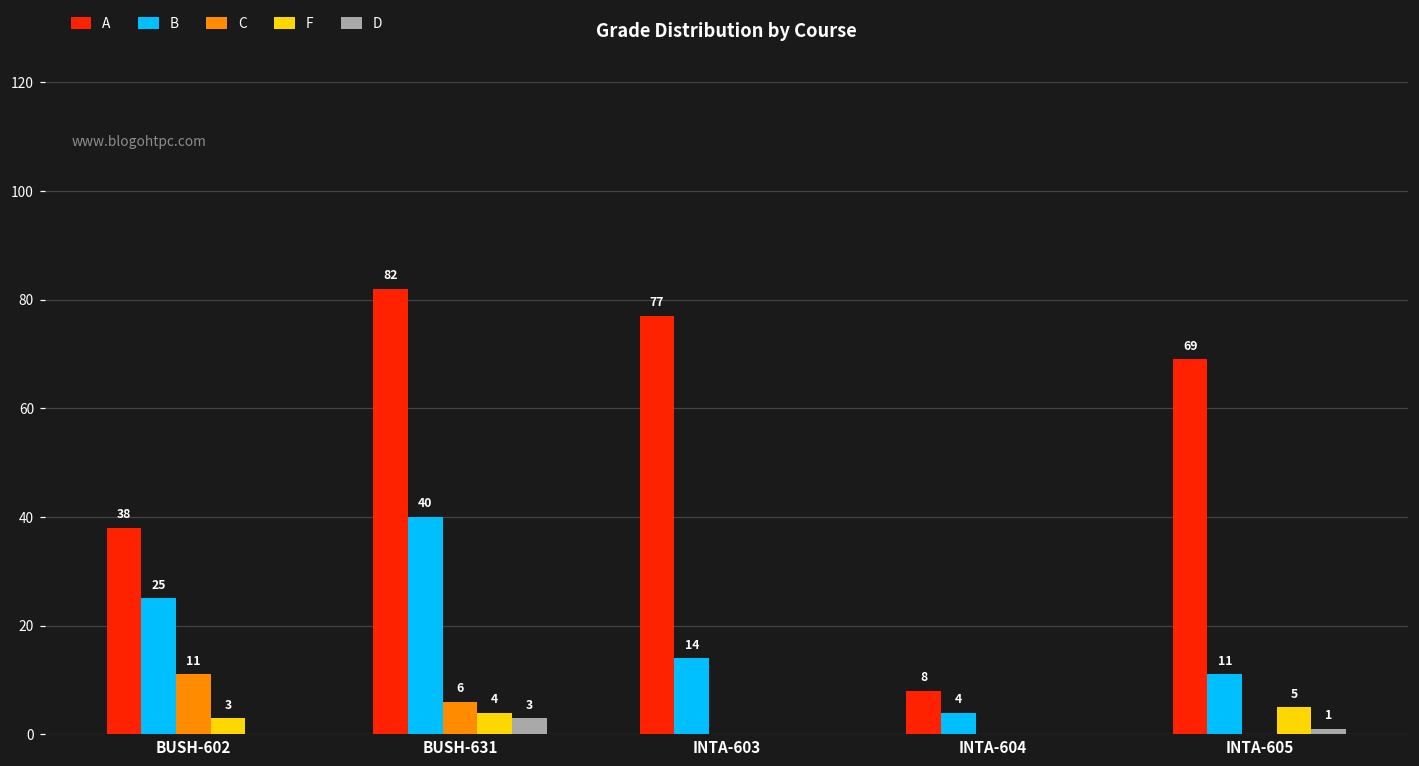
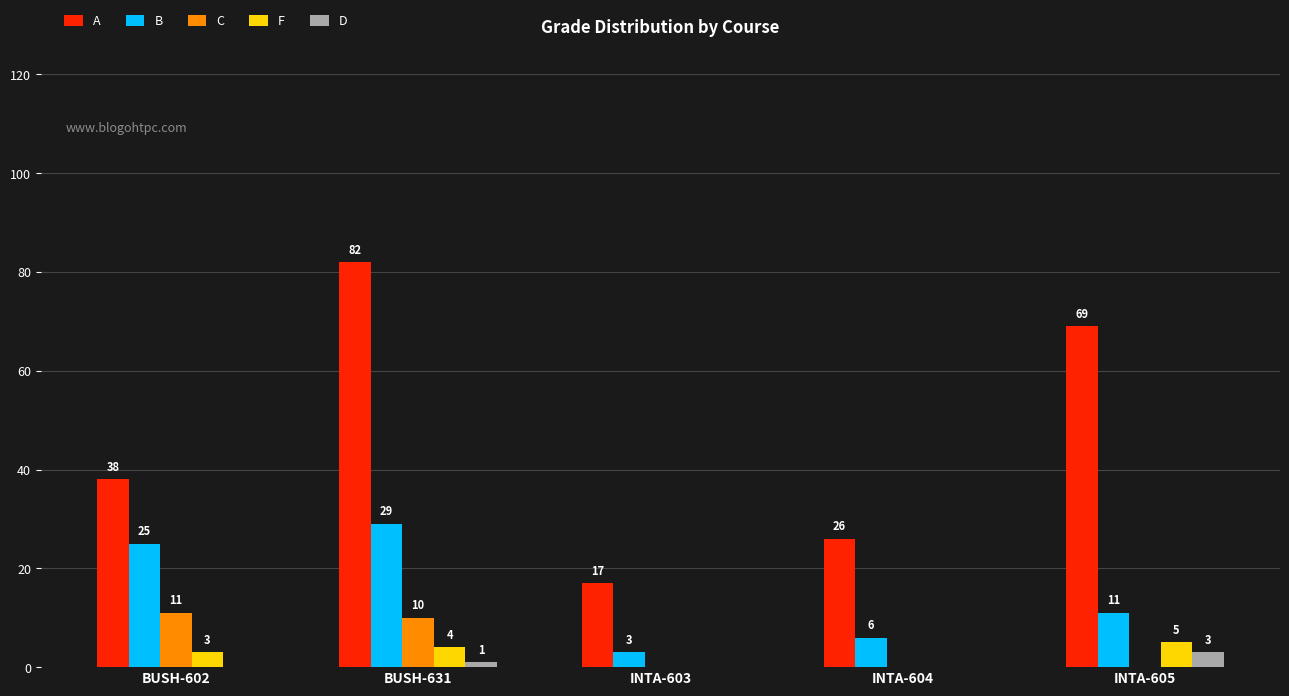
  {
    "A": {
      "BUSH-602": 38,
      "BUSH-631": 82,
-     "INTA-603": 77,
-     "INTA-604": 8,
+     "INTA-603": 17,
+     "INTA-604": 26,
      "INTA-605": 69
    },
    "B": {
      "BUSH-602": 25,
-     "BUSH-631": 40,
-     "INTA-603": 14,
-     "INTA-604": 4,
+     "BUSH-631": 29,
+     "INTA-603": 3,
+     "INTA-604": 6,
      "INTA-605": 11
    },
    "C": {
      "BUSH-602": 11,
-     "BUSH-631": 6
+     "BUSH-631": 10
    },
    "F": {
      "BUSH-602": 3,
      "BUSH-631": 4,
      "INTA-605": 5
    },
    "D": {
-     "BUSH-631": 3,
-     "INTA-605": 1
+     "BUSH-631": 1,
+     "INTA-605": 3
    }
  }
